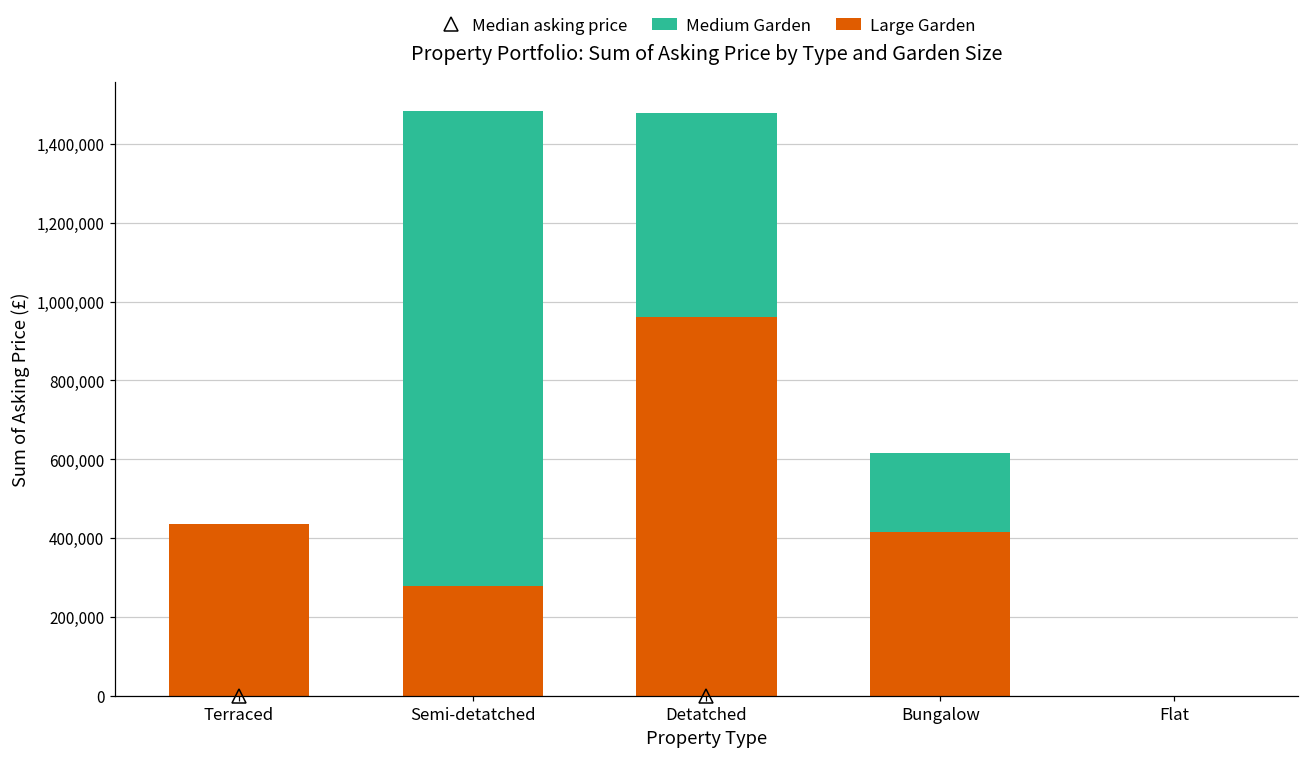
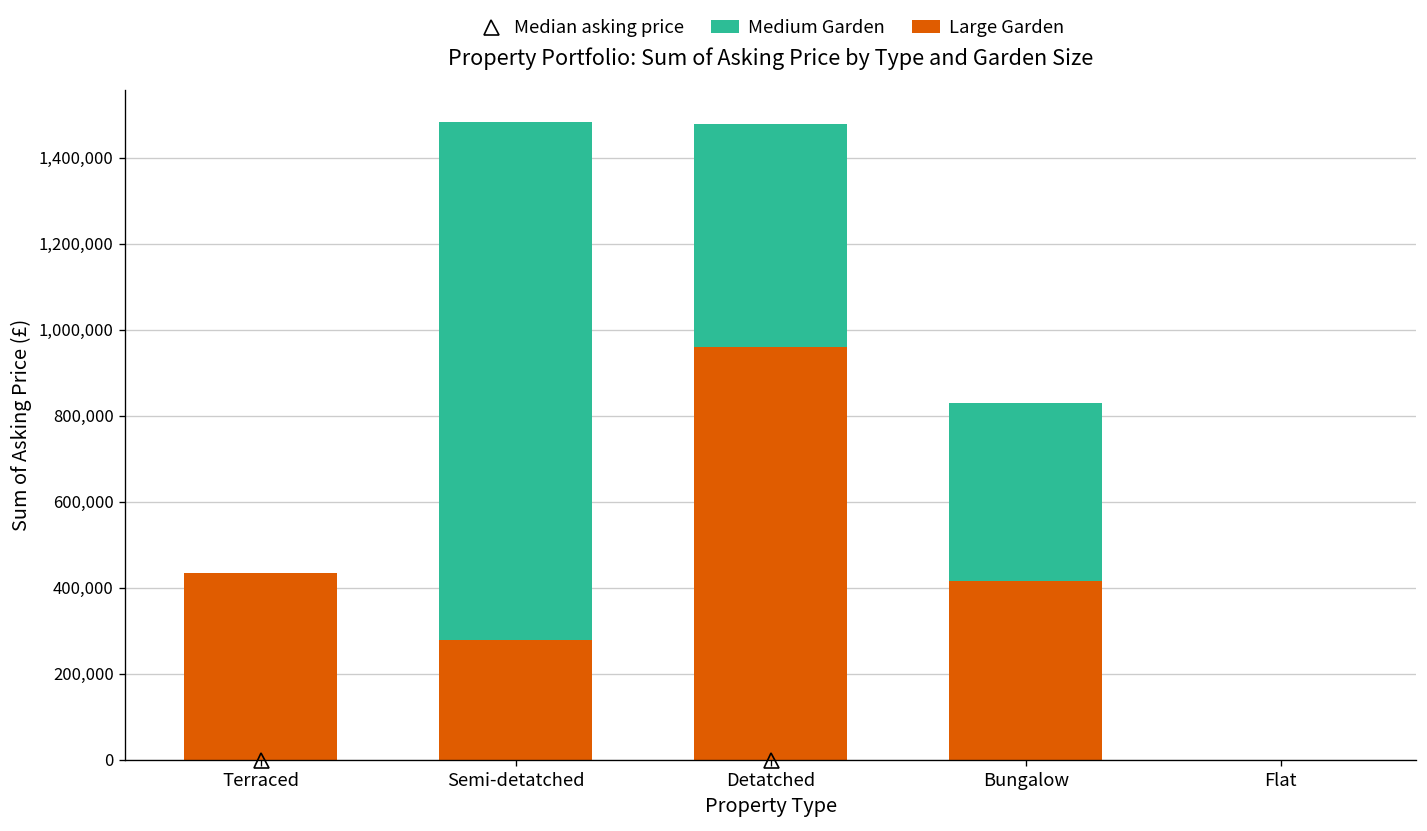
  {
    "Medium Garden": {
      "Terraced": "0",
      "Semi-detatched": "1,210,000",
      "Detatched": "520,000",
-     "Bungalow": "200,000",
+     "Bungalow": "420,000",
      "Flat": "0"
    }
  }
